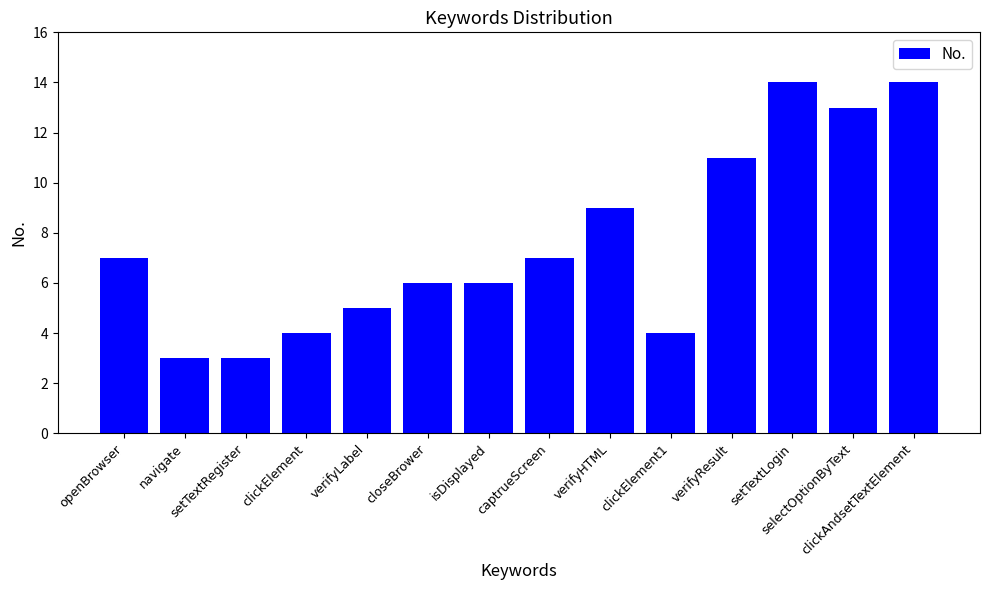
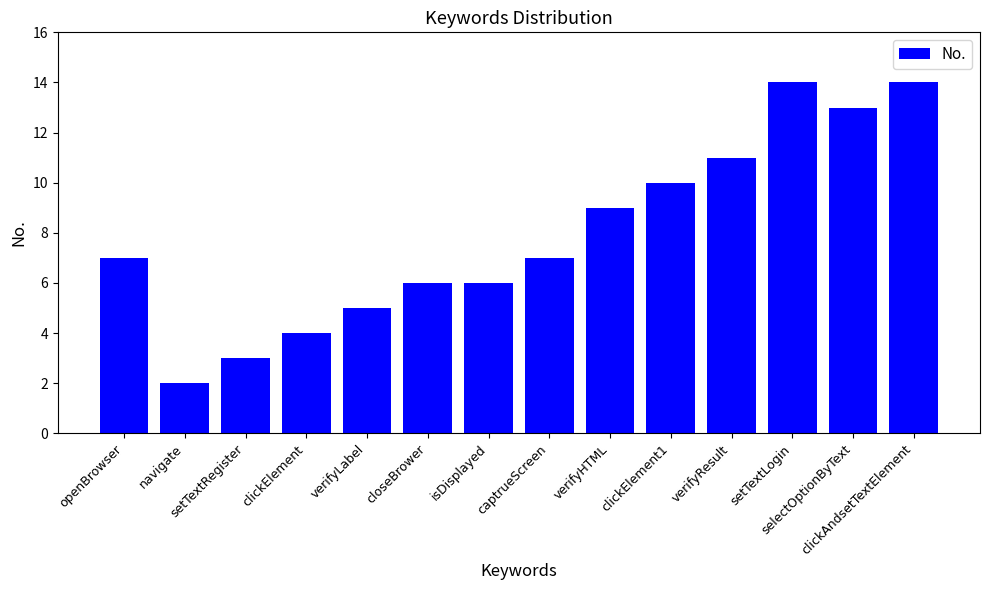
  {
    "openBrowser": 7,
-   "navigate": 3,
+   "navigate": 2,
    "setTextRegister": 3,
    "clickElement": 4,
    "verifyLabel": 5,
    "closeBrower": 6,
    "isDisplayed": 6,
    "captrueScreen": 7,
    "verifyHTML": 9,
-   "clickElement1": 4,
+   "clickElement1": 10,
    "verifyResult": 11,
    "setTextLogin": 14,
    "selectOptionByText": 13,
    "clickAndsetTextElement": 14
  }
